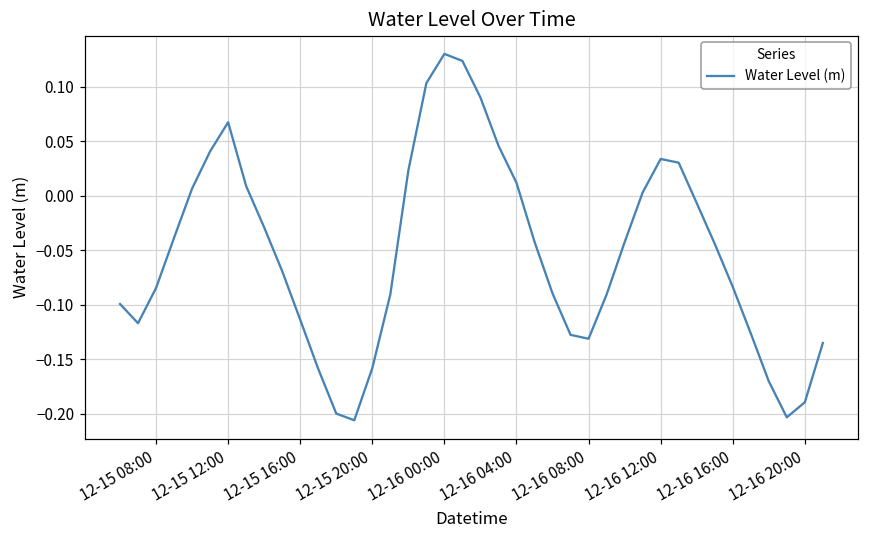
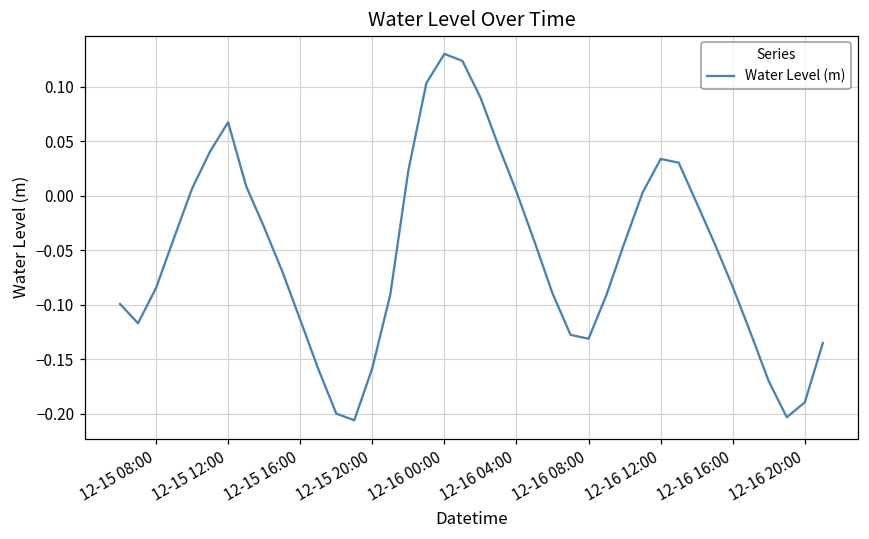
  {
    "12-15 08:00": -0.08,
    "12-15 12:00": 0.07,
    "12-15 16:00": -0.11,
    "12-15 20:00": -0.16,
    "12-16 00:00": 0.13,
-   "12-16 04:00": 0.01,
+   "12-16 04:00": 0.00,
    "12-16 08:00": -0.13,
    "12-16 12:00": 0.03,
    "12-16 16:00": -0.08,
    "12-16 20:00": -0.19
  }
